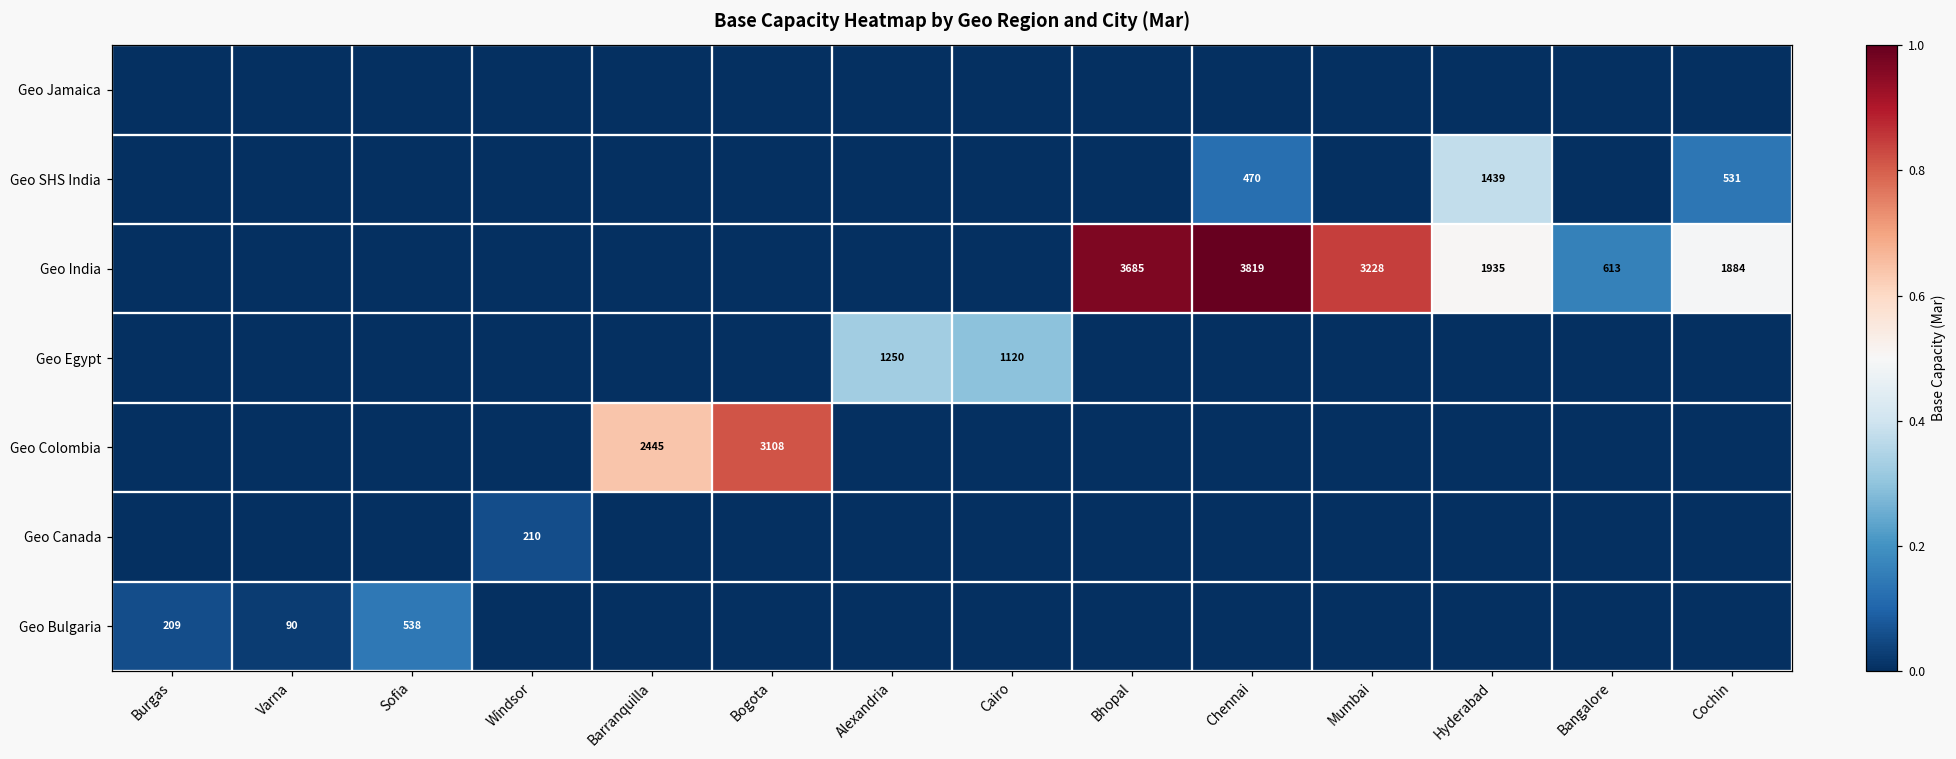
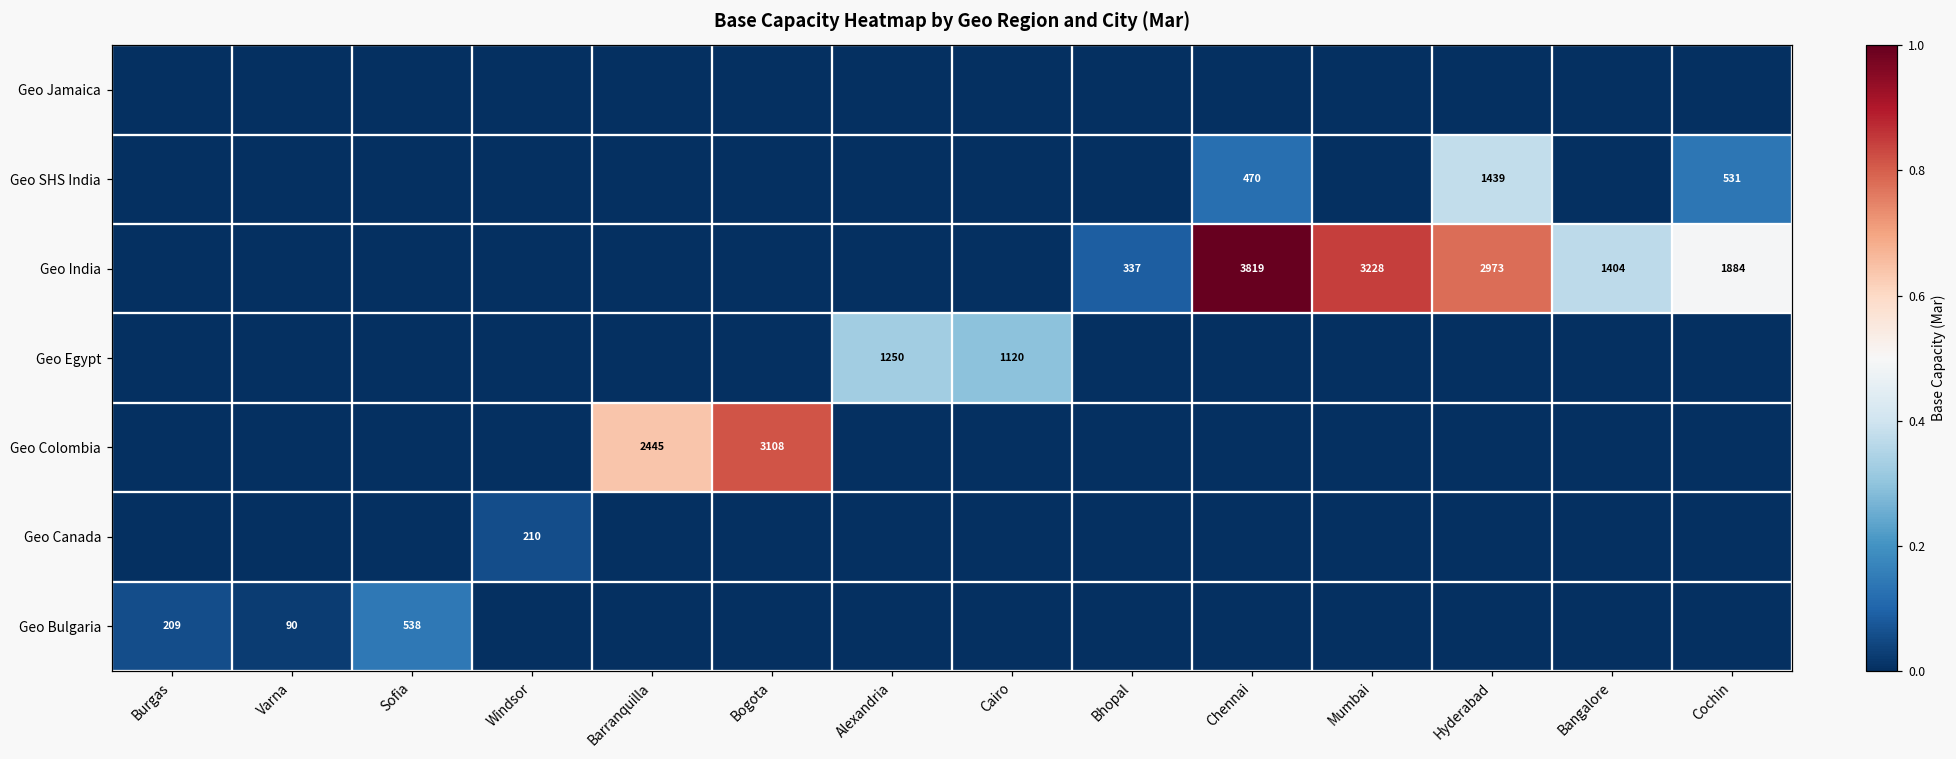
  {
    "Geo SHS India": {
      "Chennai": 470,
      "Hyderabad": 1439,
      "Cochin": 531
    },
    "Geo India": {
-     "Bhopal": 3685,
+     "Bhopal": 337,
      "Chennai": 3819,
      "Mumbai": 3228,
-     "Hyderabad": 1935,
-     "Bangalore": 613,
+     "Hyderabad": 2973,
+     "Bangalore": 1404,
      "Cochin": 1884
    },
    "Geo Egypt": {
      "Alexandria": 1250,
      "Cairo": 1120
    },
    "Geo Colombia": {
      "Barranquilla": 2445,
      "Bogota": 3108
    },
    "Geo Canada": {
      "Windsor": 210
    },
    "Geo Bulgaria": {
      "Burgas": 209,
      "Varna": 90,
      "Sofia": 538
    }
  }
